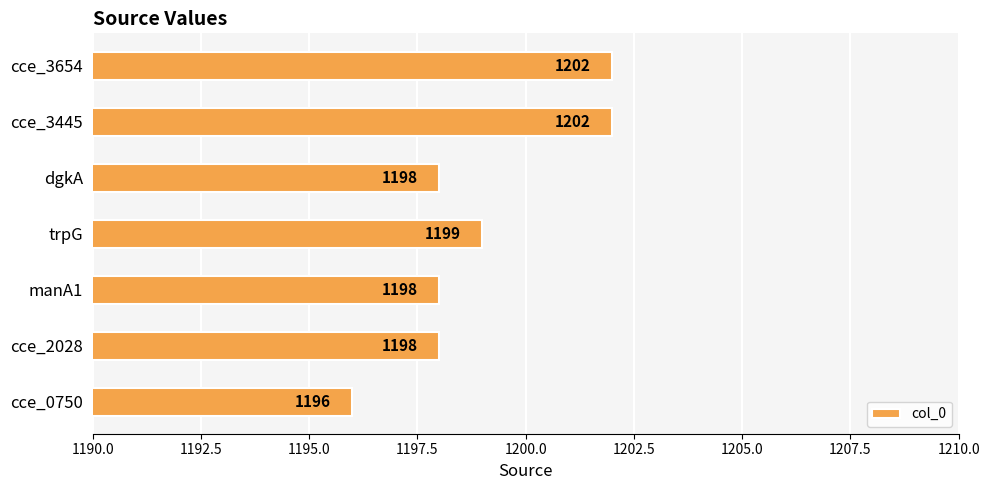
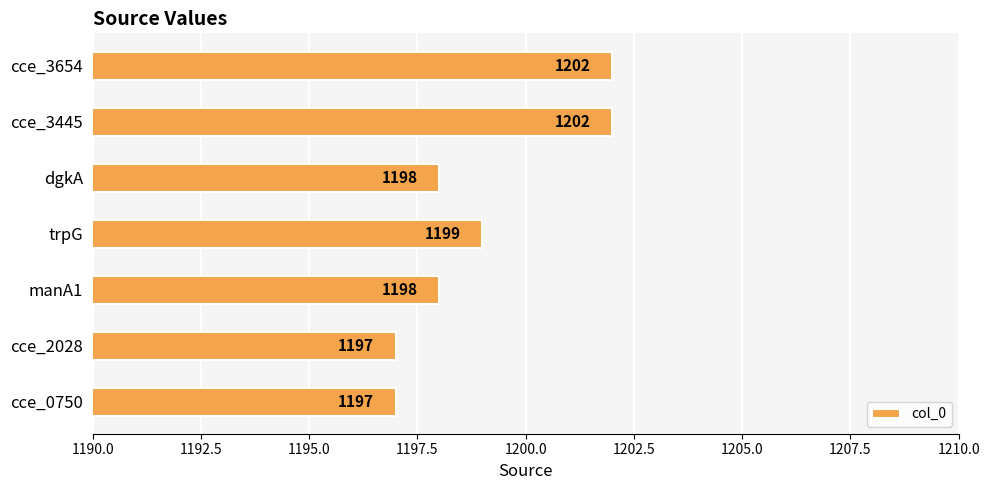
  {
    "cce_3654": 1202,
    "cce_3445": 1202,
    "dgkA": 1198,
    "trpG": 1199,
    "manA1": 1198,
-   "cce_2028": 1198,
-   "cce_0750": 1196
+   "cce_2028": 1197,
+   "cce_0750": 1197
  }
